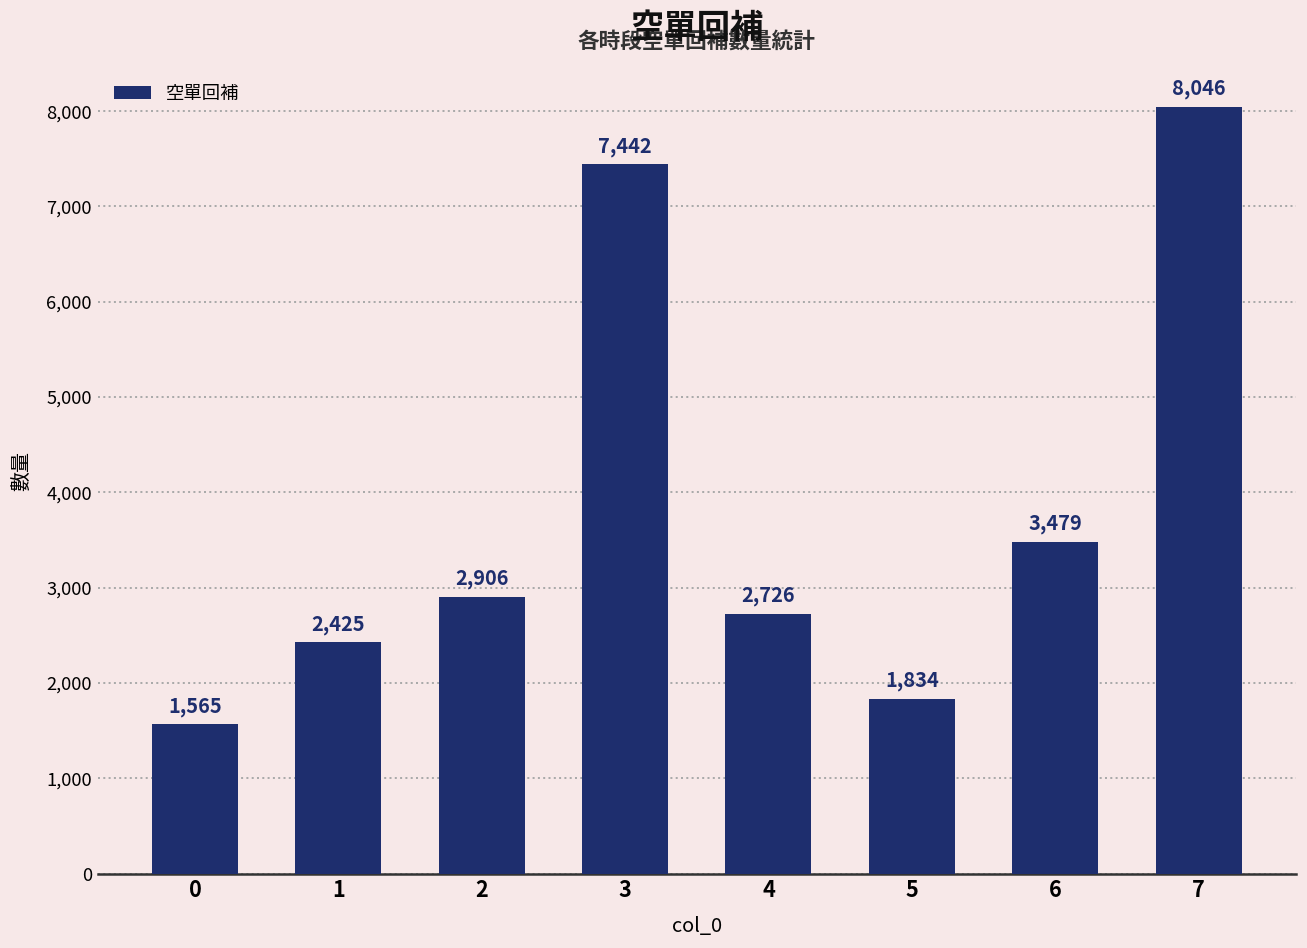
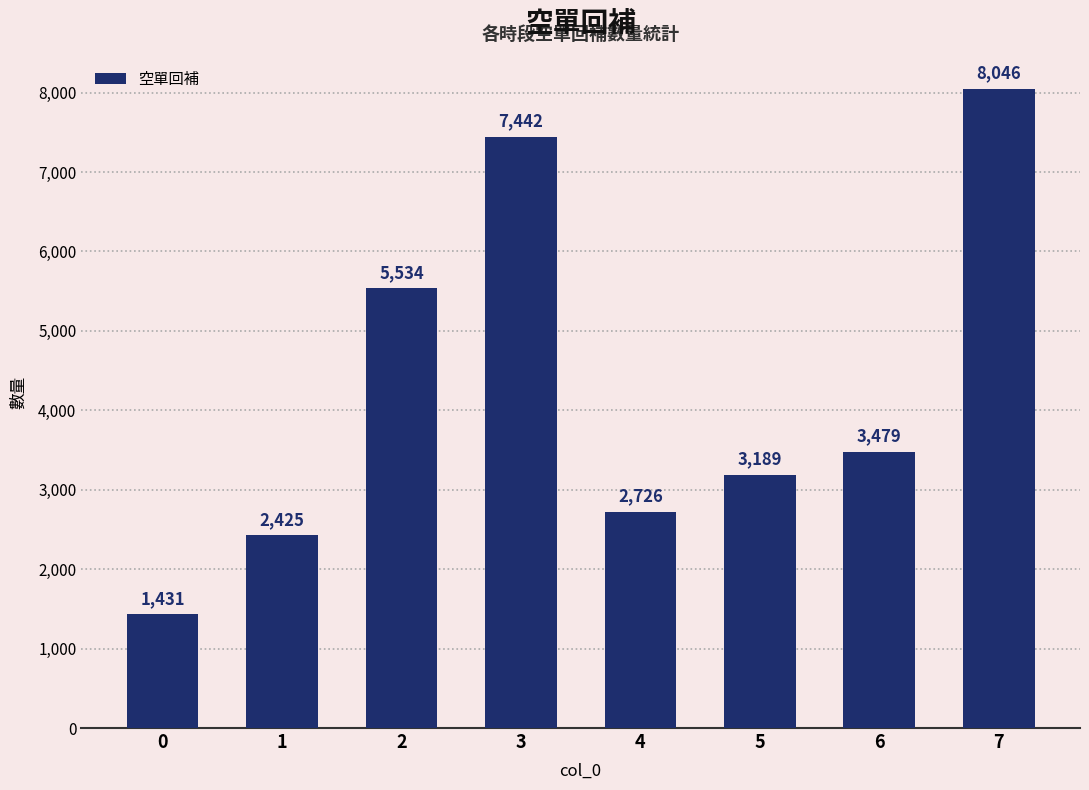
  {
-   "0": "1,565",
+   "0": "1,431",
    "1": "2,425",
-   "2": "2,906",
+   "2": "5,534",
    "3": "7,442",
    "4": "2,726",
-   "5": "1,834",
+   "5": "3,189",
    "6": "3,479",
    "7": "8,046"
  }
